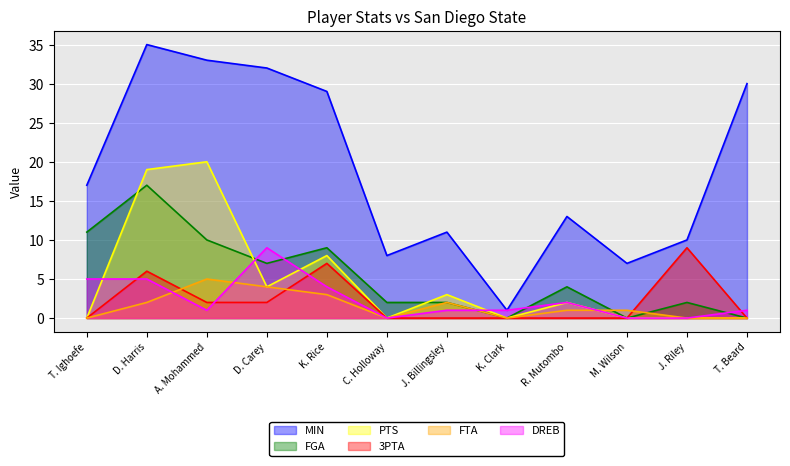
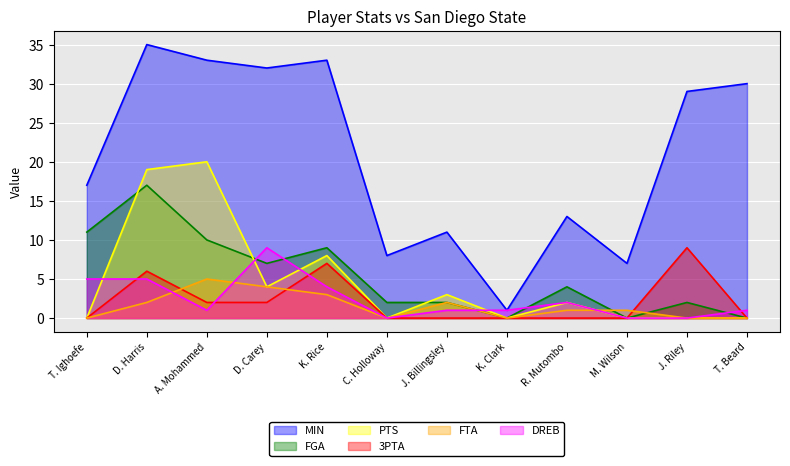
  {
    "MIN": {
      "T. Ighoefe": 17,
      "D. Harris": 35,
      "A. Mohammed": 33,
      "D. Carey": 32,
-     "K. Rice": 29,
+     "K. Rice": 33,
      "C. Holloway": 8,
      "J. Billingsley": 11,
      "R. Mutombo": 13,
      "M. Wilson": 7,
-     "J. Riley": 10,
+     "J. Riley": 29,
      "T. Beard": 30
    },
    "FGA": {
      "T. Ighoefe": 11,
      "D. Harris": 17,
      "A. Mohammed": 10,
      "D. Carey": 7,
      "K. Rice": 9,
      "C. Holloway": 2,
      "R. Mutombo": 4,
      "J. Riley": 2
    },
    "3PTA": {
      "D. Harris": 6,
      "A. Mohammed": 2,
      "D. Carey": 2,
      "K. Rice": 7,
      "J. Billingsley": 0,
      "R. Mutombo": 0,
      "J. Riley": 9
    },
    "DREB": {
      "T. Ighoefe": 5,
      "D. Harris": 5,
      "A. Mohammed": 1,
      "D. Carey": 9,
      "K. Rice": 4,
      "J. Billingsley": 1,
      "T. Beard": 1
    }
  }
